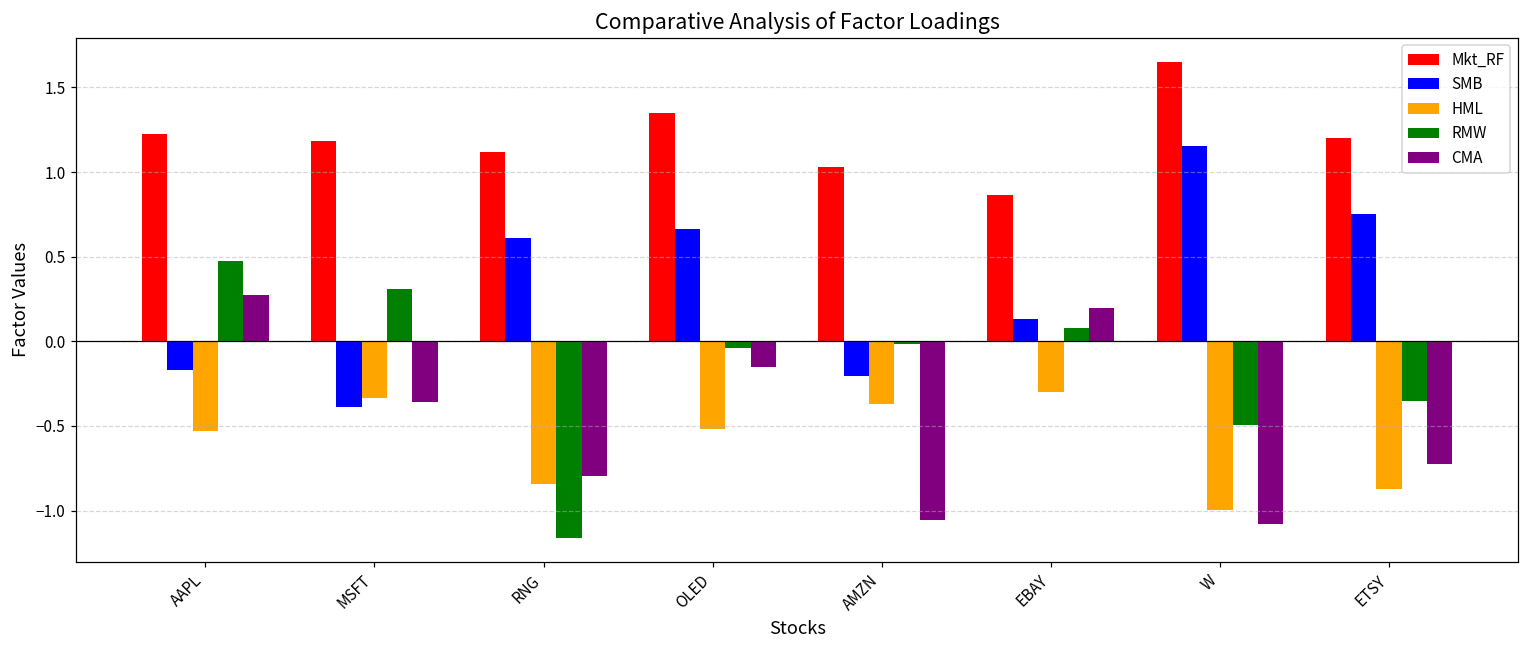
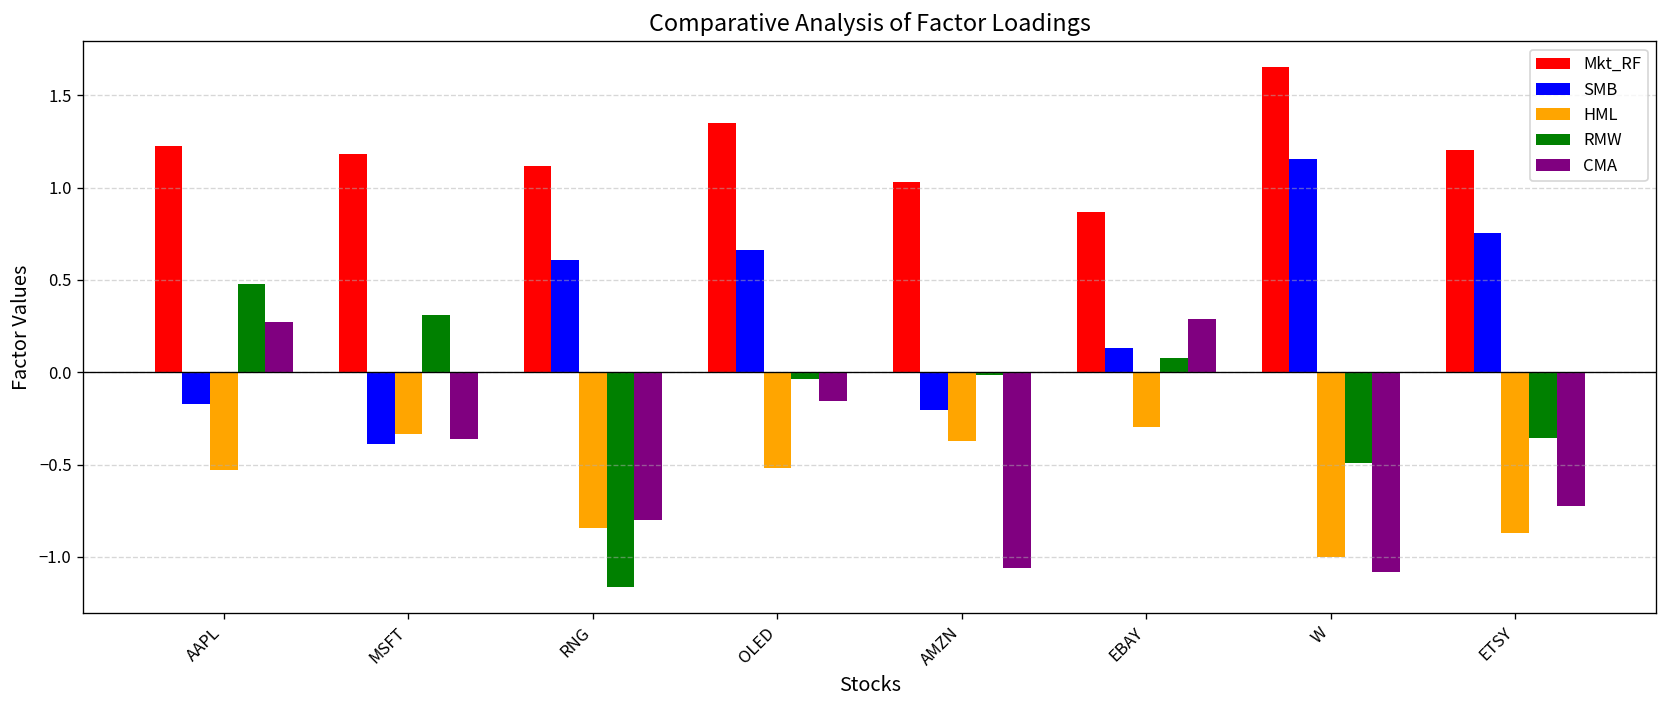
  {
    "Mkt_RF": {
      "AAPL": 1.22,
      "MSFT": 1.18,
      "RNG": 1.12,
      "OLED": 1.35,
      "AMZN": 1.03,
      "EBAY": 0.87,
      "W": 1.65,
      "ETSY": 1.20
    },
    "SMB": {
      "AAPL": -0.17,
      "MSFT": -0.39,
      "RNG": 0.61,
      "OLED": 0.66,
      "AMZN": -0.20,
      "EBAY": 0.13,
      "W": 1.16,
      "ETSY": 0.75
    },
    "HML": {
      "AAPL": -0.53,
      "MSFT": -0.33,
      "RNG": -0.84,
      "OLED": -0.52,
      "AMZN": -0.37,
      "EBAY": -0.30,
      "W": -1.00,
      "ETSY": -0.87
    },
    "RMW": {
      "AAPL": 0.48,
      "MSFT": 0.31,
      "RNG": -1.16,
      "OLED": -0.04,
      "EBAY": 0.08,
      "W": -0.49,
      "ETSY": -0.35
    },
    "CMA": {
      "AAPL": 0.27,
      "MSFT": -0.36,
      "RNG": -0.80,
      "OLED": -0.15,
      "AMZN": -1.06,
-     "EBAY": 0.20,
+     "EBAY": 0.29,
      "W": -1.08,
      "ETSY": -0.72
    }
  }
